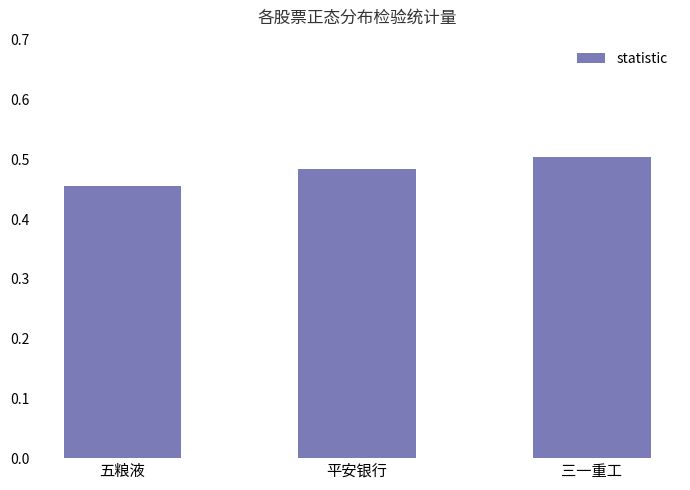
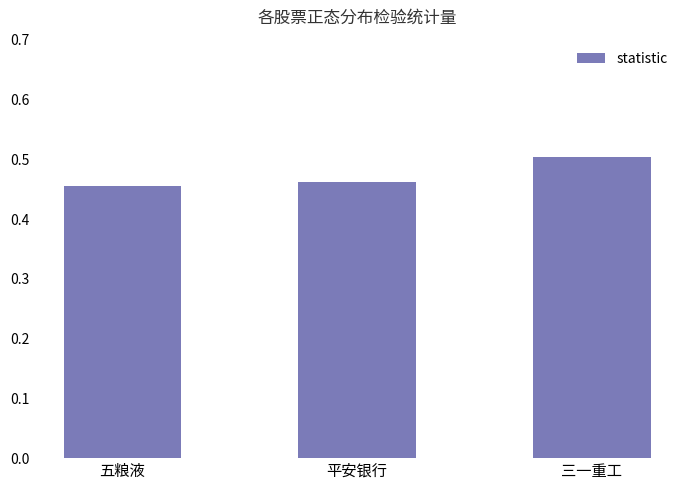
  {
    "五粮液": 0.45,
-   "平安银行": 0.48,
+   "平安银行": 0.46,
    "三一重工": 0.50
  }
